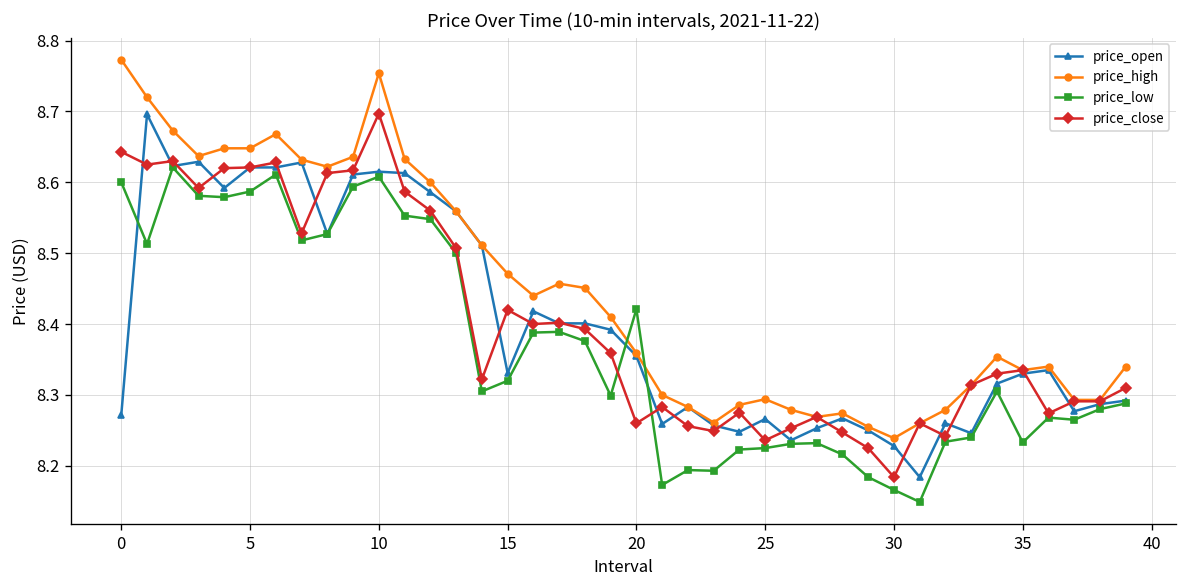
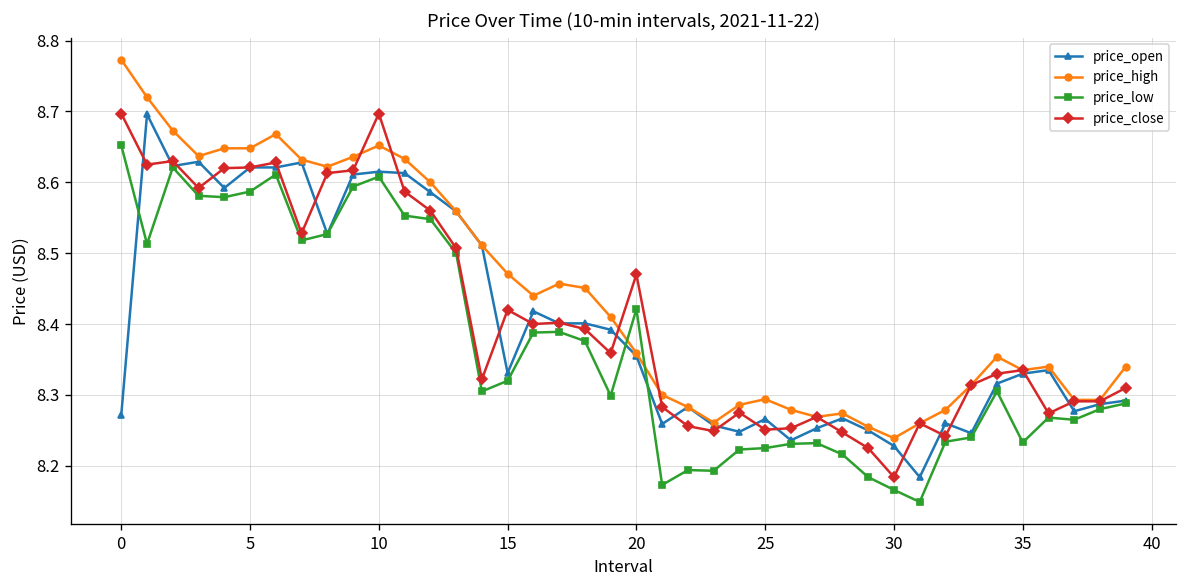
  {
    "price_open": {
      "0": 8.27,
      "10": 8.62,
      "15": 8.33,
      "25": 8.27,
      "30": 8.23,
      "35": 8.33
    },
    "price_high": {
      "0": 8.77,
      "5": 8.65,
-     "10": 8.75,
+     "10": 8.65,
      "15": 8.47,
      "25": 8.29,
      "30": 8.24
    },
    "price_low": {
-     "0": 8.60,
+     "0": 8.65,
      "5": 8.59,
      "10": 8.61,
      "15": 8.32,
      "20": 8.42,
      "25": 8.23,
      "30": 8.17,
      "35": 8.23
    },
    "price_close": {
-     "0": 8.64,
+     "0": 8.70,
      "10": 8.70,
      "15": 8.42,
-     "20": 8.26,
-     "25": 8.24,
+     "20": 8.47,
+     "25": 8.25,
      "30": 8.18
    }
  }
